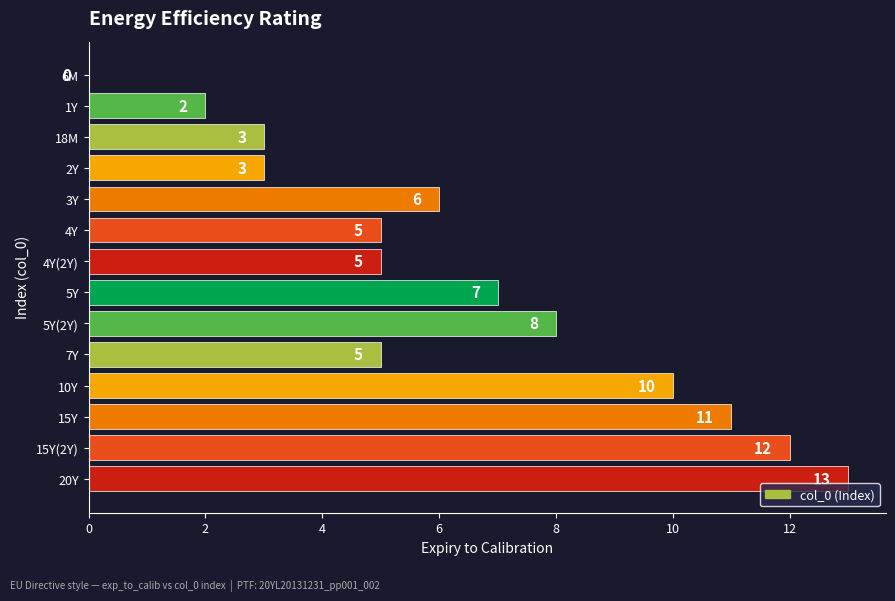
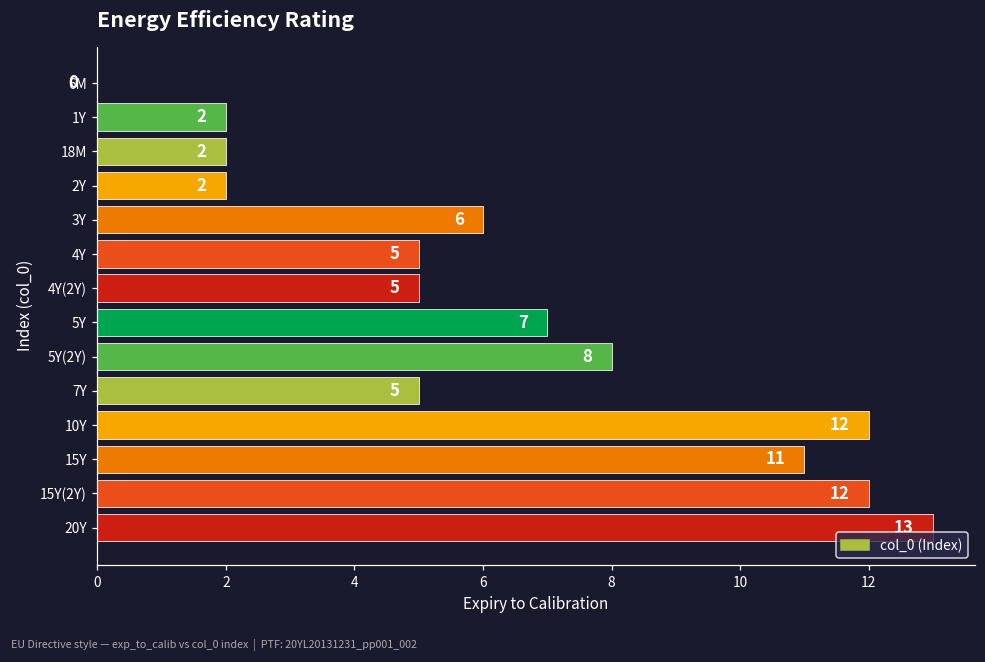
  {
    "6M": 0,
    "1Y": 2,
-   "18M": 3,
-   "2Y": 3,
+   "18M": 2,
+   "2Y": 2,
    "3Y": 6,
    "4Y": 5,
    "4Y(2Y)": 5,
    "5Y": 7,
    "5Y(2Y)": 8,
    "7Y": 5,
-   "10Y": 10,
+   "10Y": 12,
    "15Y": 11,
    "15Y(2Y)": 12
  }
